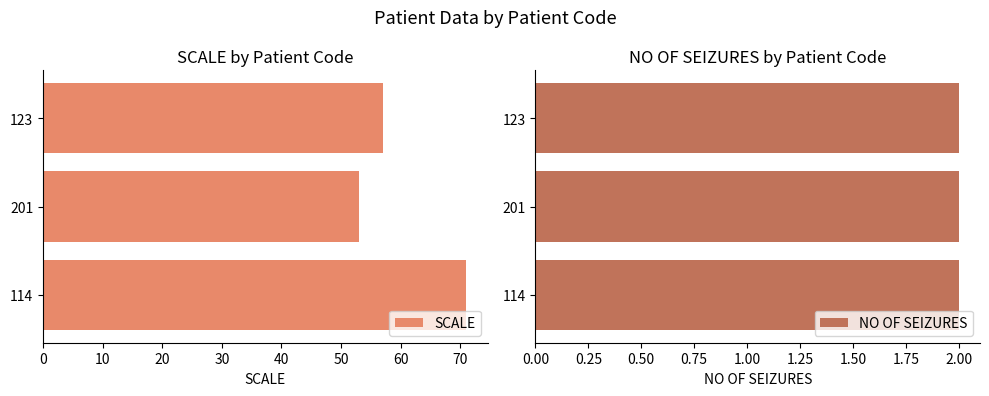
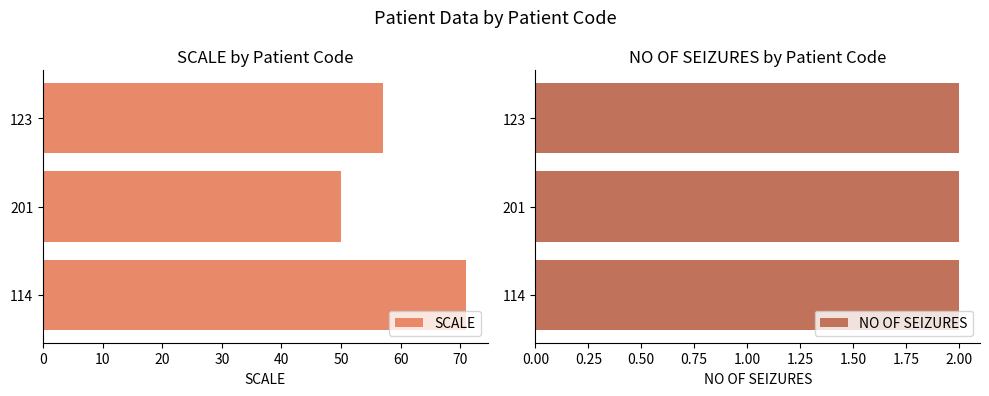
  {
    "SCALE by Patient Code": {
      "123": 57,
-     "201": 53,
+     "201": 50,
      "114": 71
    },
    "NO OF SEIZURES by Patient Code": {
      "123": 2.00,
      "201": 2.00,
      "114": 2.00
    }
  }
